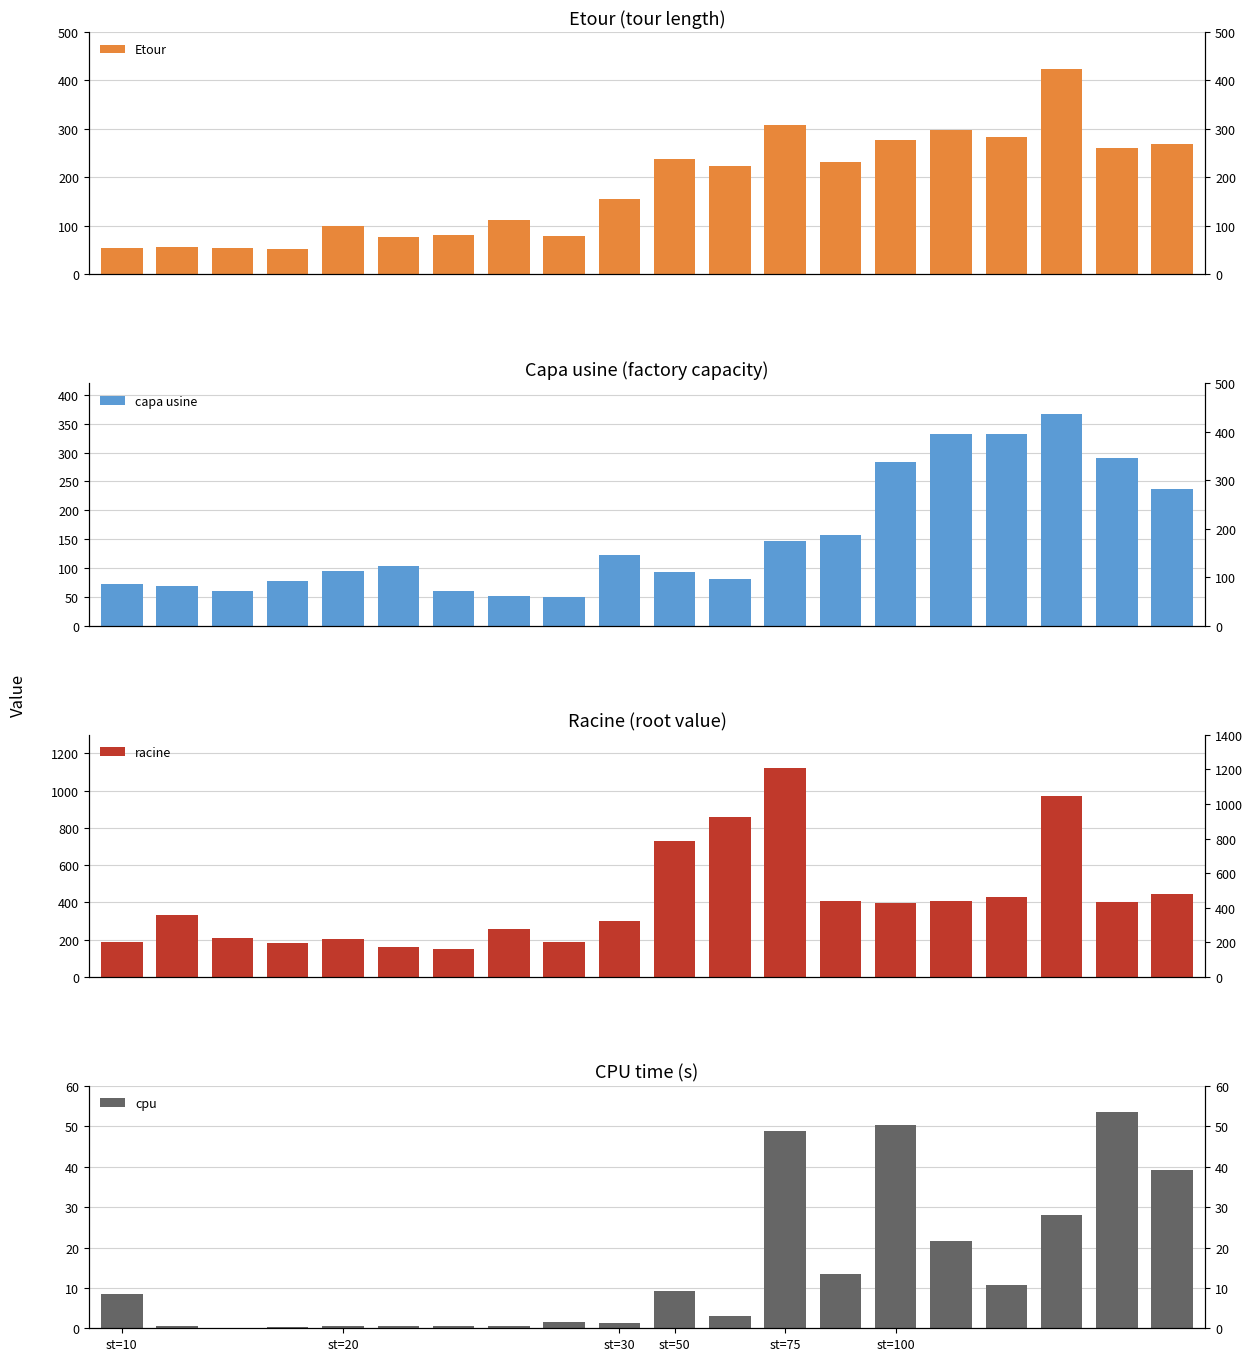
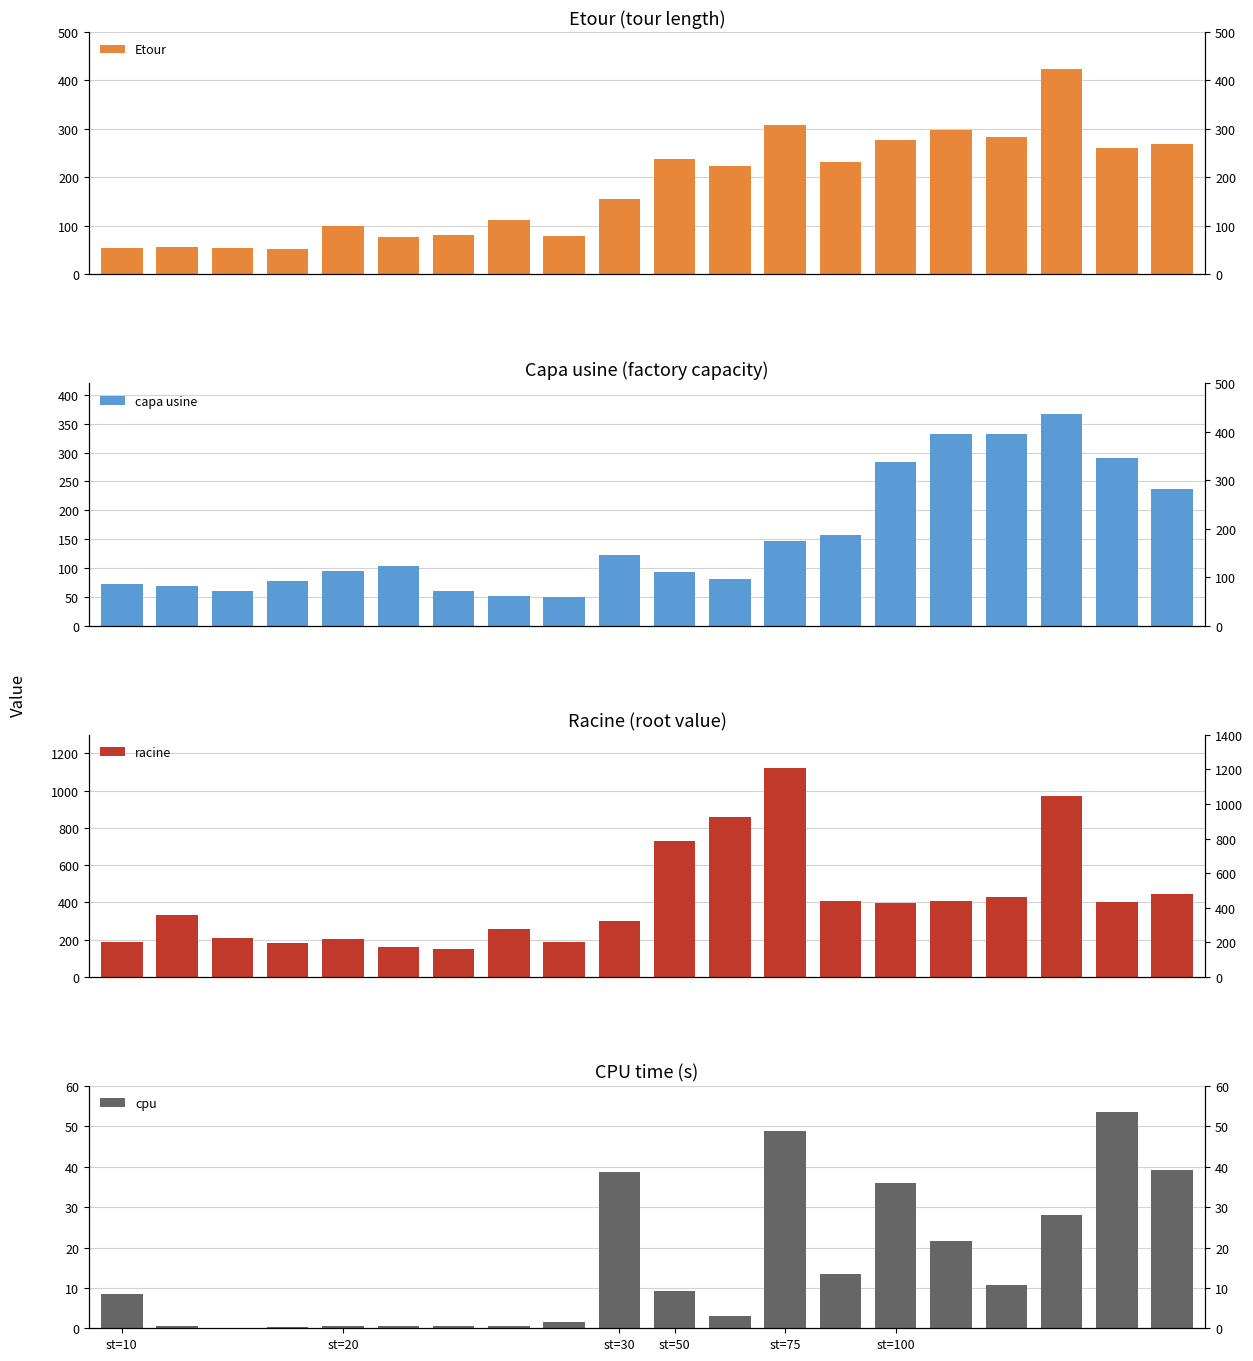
  {
    "CPU time (s)": {
      "st=10": 8,
      "st=20": 1,
-     "st=30": 1,
+     "st=30": 39,
      "st=50": 9,
      "st=75": 49,
-     "st=100": 50
+     "st=100": 36
    }
  }
